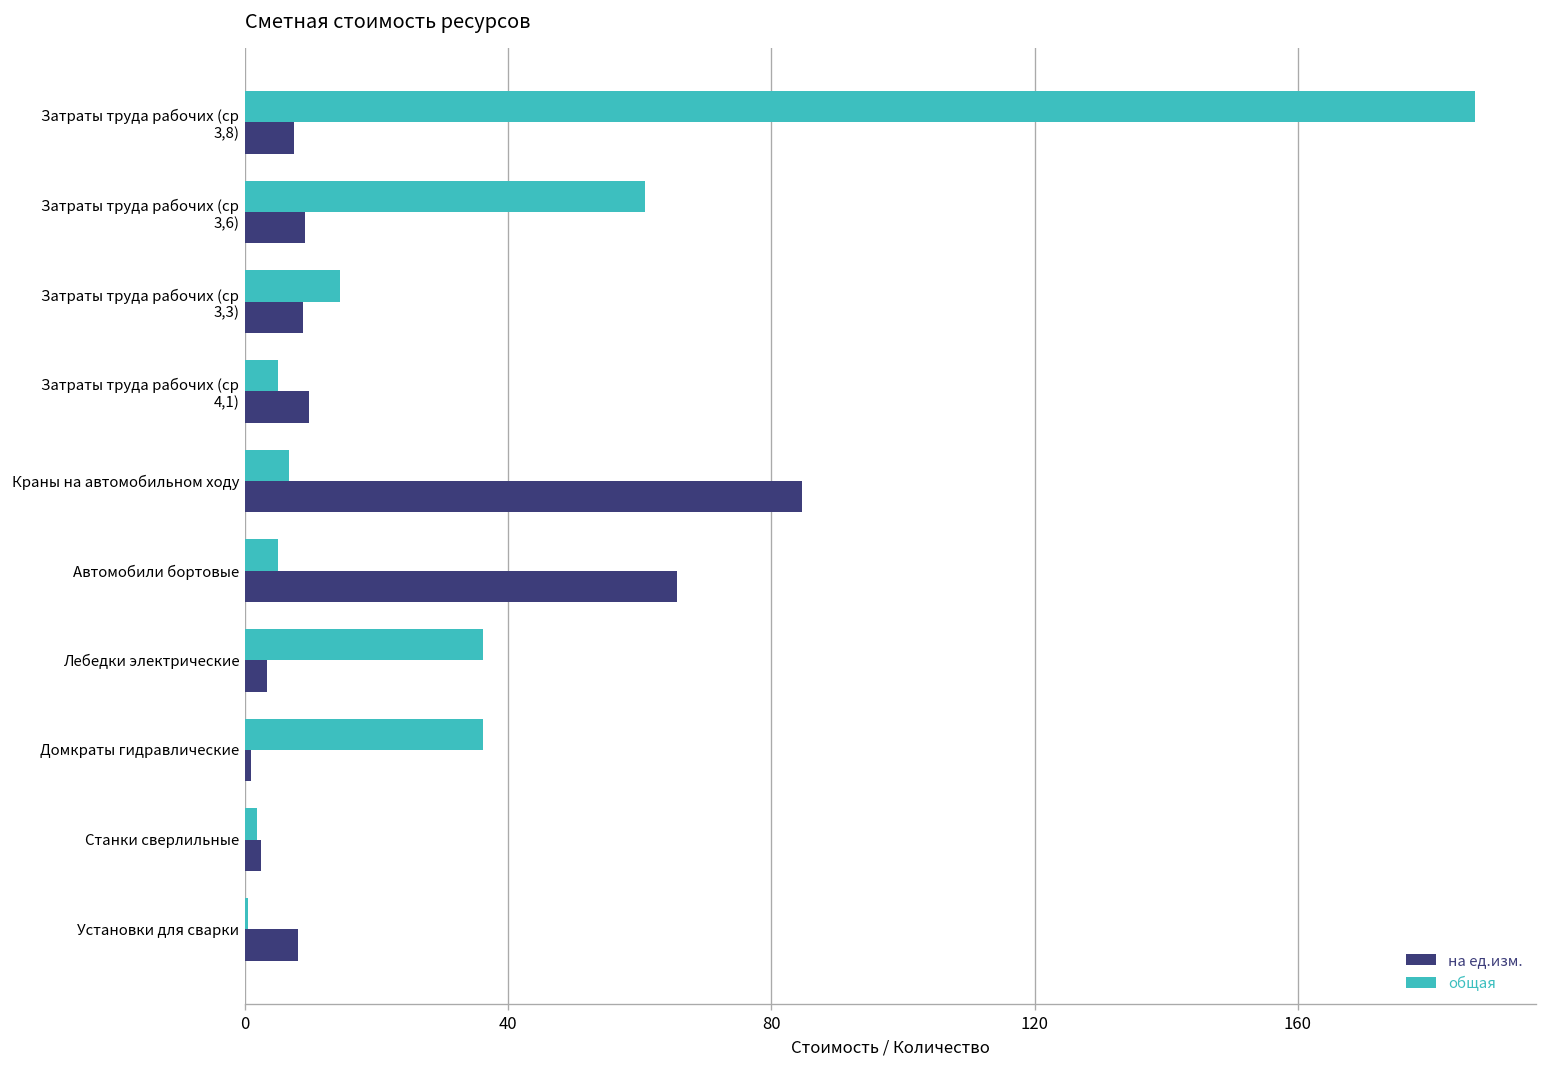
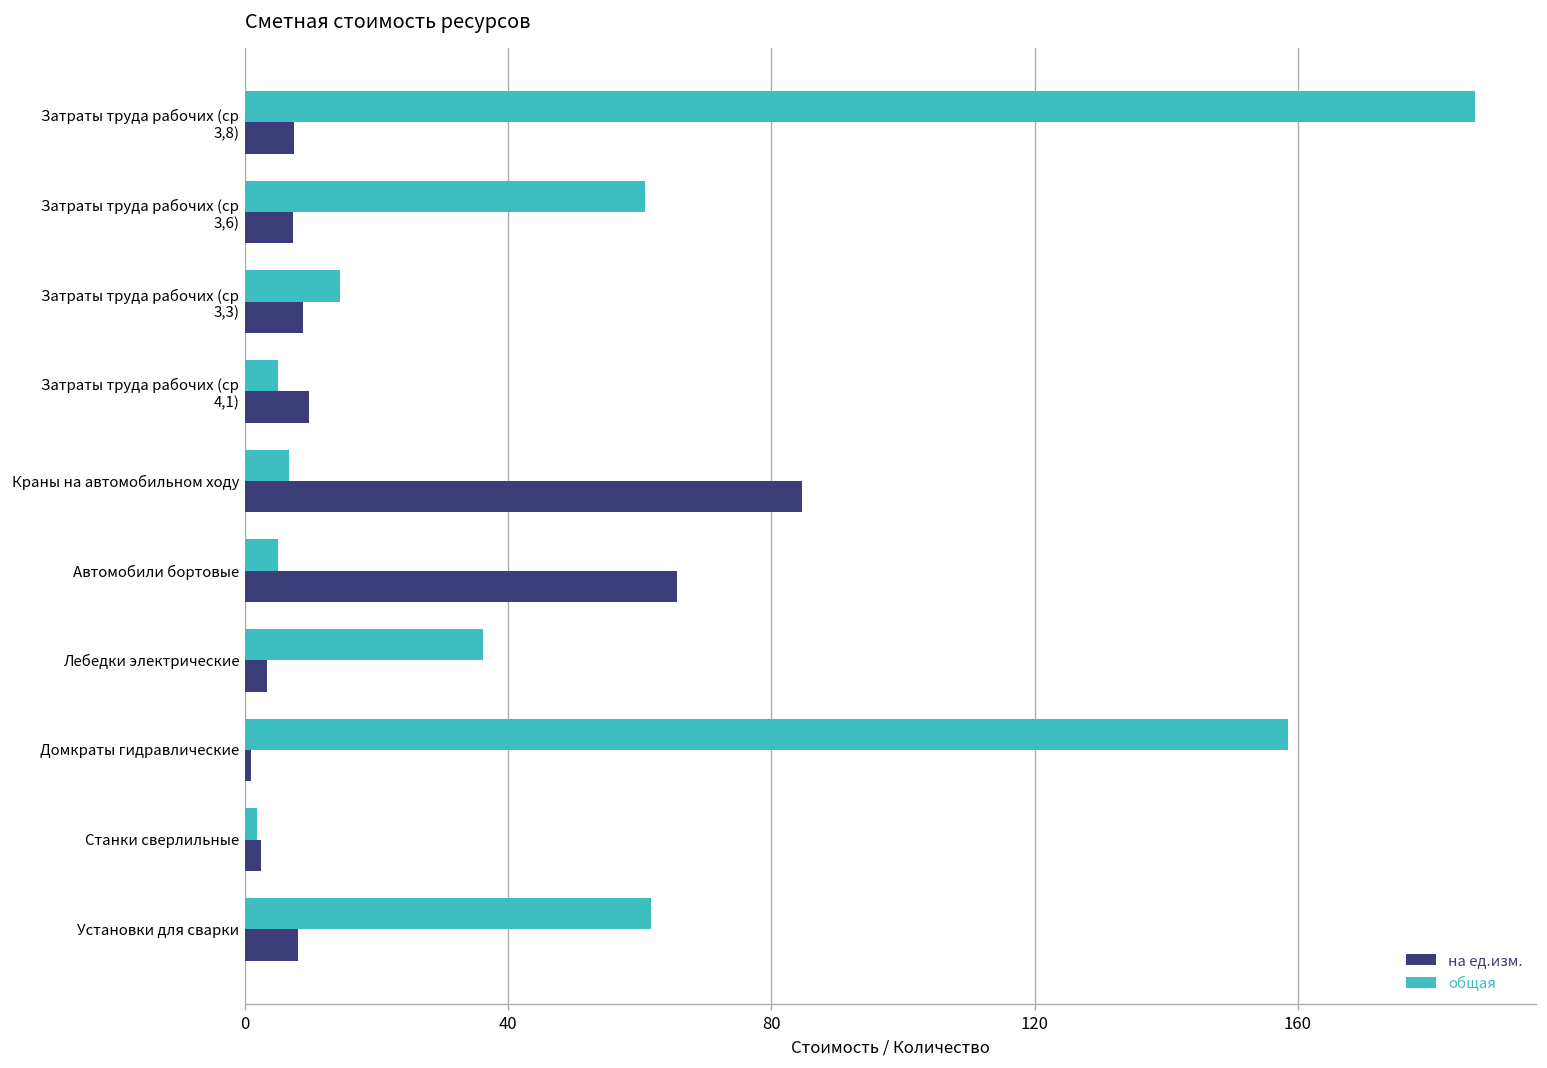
  {
    "на ед.изм.": {
      "Затраты труда рабочих (ср 3,8)": 7,
-     "Затраты труда рабочих (ср 3,6)": 9,
+     "Затраты труда рабочих (ср 3,6)": 7,
      "Затраты труда рабочих (ср 3,3)": 9,
      "Затраты труда рабочих (ср 4,1)": 10,
      "Краны на автомобильном ходу": 85,
      "Автомобили бортовые": 66,
      "Лебедки электрические": 3,
      "Домкраты гидравлические": 1,
      "Станки сверлильные": 2,
      "Установки для сварки": 8
    },
    "общая": {
      "Затраты труда рабочих (ср 3,8)": 187,
      "Затраты труда рабочих (ср 3,6)": 61,
      "Затраты труда рабочих (ср 3,3)": 14,
      "Затраты труда рабочих (ср 4,1)": 5,
      "Краны на автомобильном ходу": 7,
      "Автомобили бортовые": 5,
      "Лебедки электрические": 36,
-     "Домкраты гидравлические": 36,
+     "Домкраты гидравлические": 159,
      "Станки сверлильные": 2,
-     "Установки для сварки": 0
+     "Установки для сварки": 62
    }
  }
